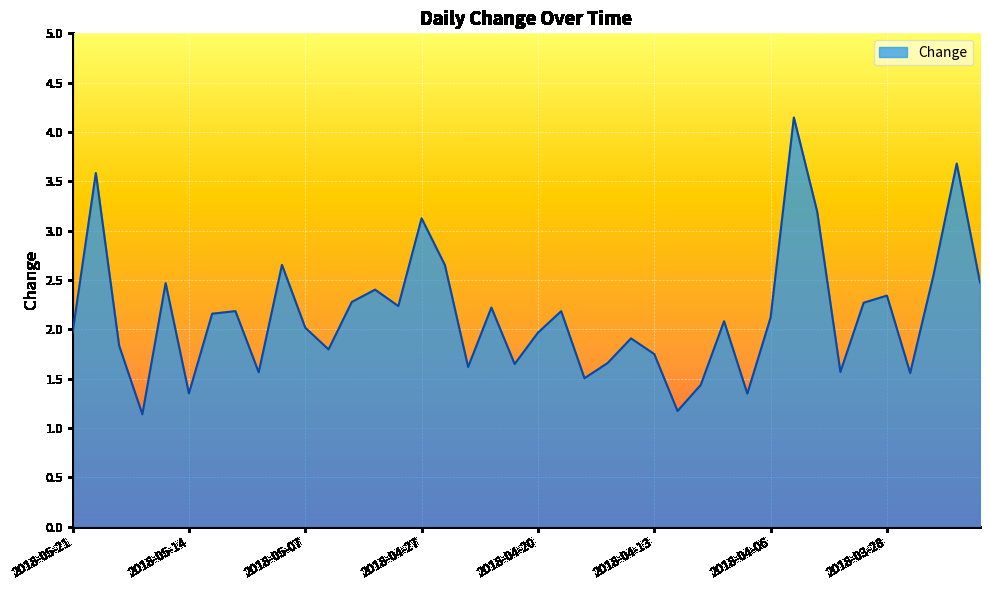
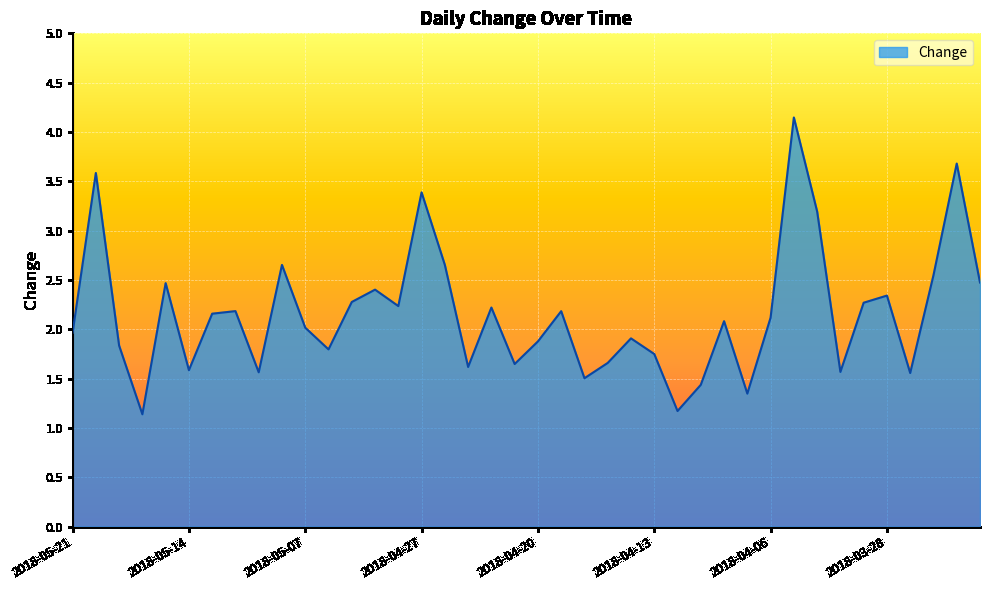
  {
    "2018-05-21": 2.0,
-   "2018-05-14": 1.4,
+   "2018-05-14": 1.6,
    "2018-05-07": 2.0,
-   "2018-04-27": 3.1,
-   "2018-04-20": 2.0,
+   "2018-04-27": 3.4,
+   "2018-04-20": 1.9,
    "2018-04-13": 1.7,
    "2018-04-06": 2.1,
    "2018-03-28": 2.3
  }
